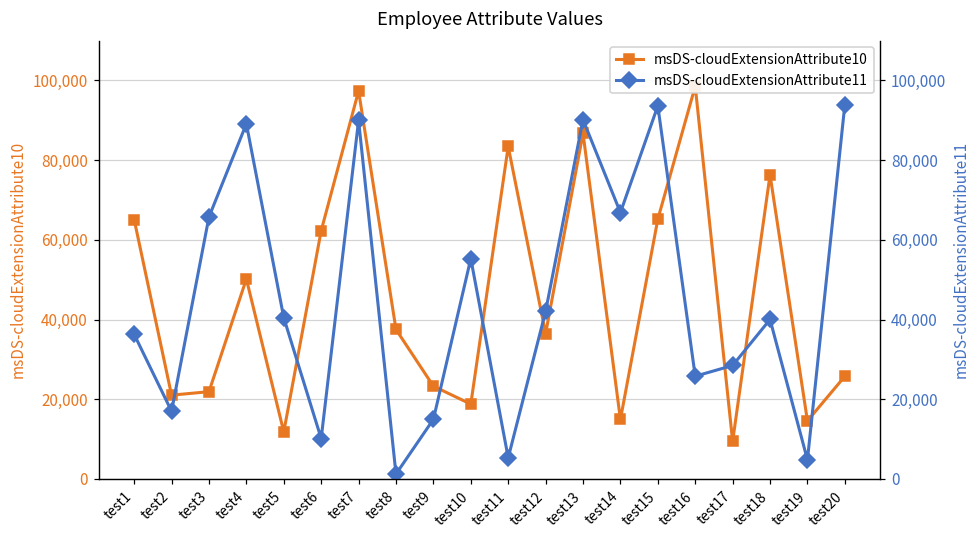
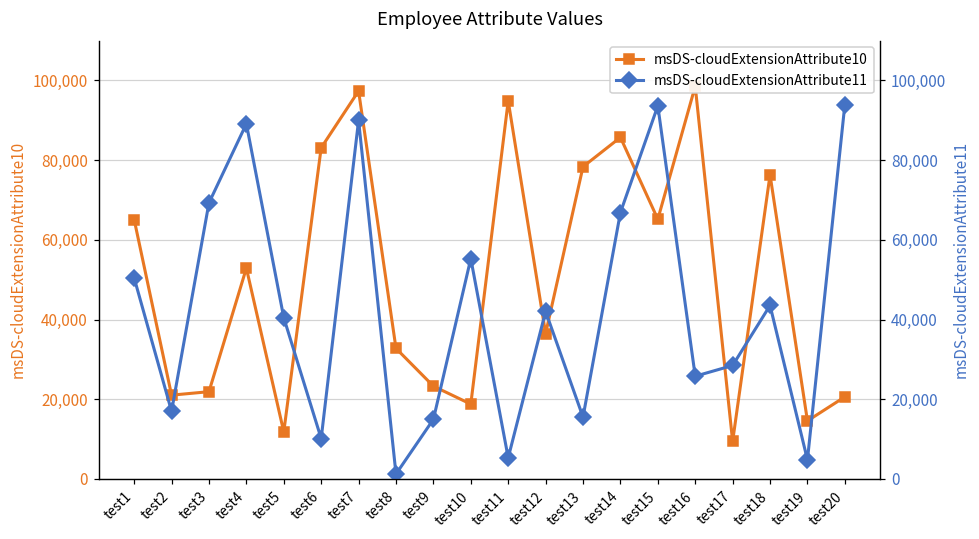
  {
    "msDS-cloudExtensionAttribute10": {
      "test1": "65,000",
      "test2": "21,000",
      "test3": "22,000",
-     "test4": "50,000",
+     "test4": "53,000",
      "test5": "12,000",
-     "test6": "62,000",
+     "test6": "83,000",
      "test7": "97,000",
-     "test8": "38,000",
+     "test8": "33,000",
      "test9": "23,000",
      "test10": "19,000",
-     "test11": "83,000",
+     "test11": "95,000",
      "test12": "36,000",
-     "test13": "87,000",
-     "test14": "15,000",
+     "test13": "78,000",
+     "test14": "86,000",
      "test15": "65,000",
      "test17": "9,000",
      "test18": "76,000",
      "test19": "15,000",
-     "test20": "26,000"
+     "test20": "21,000"
    },
    "msDS-cloudExtensionAttribute11": {
-     "test1": "36,000",
+     "test1": "50,000",
      "test2": "17,000",
-     "test3": "66,000",
+     "test3": "69,000",
      "test4": "89,000",
      "test5": "40,000",
      "test6": "10,000",
      "test7": "90,000",
      "test8": "1,000",
      "test9": "15,000",
      "test10": "55,000",
      "test11": "5,000",
      "test12": "42,000",
-     "test13": "90,000",
+     "test13": "16,000",
      "test14": "67,000",
      "test15": "94,000",
      "test16": "26,000",
      "test17": "28,000",
-     "test18": "40,000",
+     "test18": "44,000",
      "test19": "5,000",
      "test20": "94,000"
    }
  }
